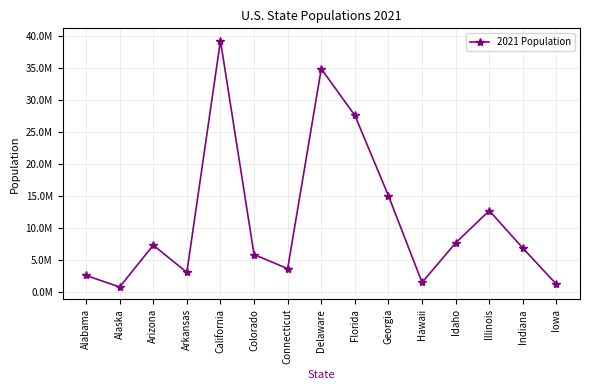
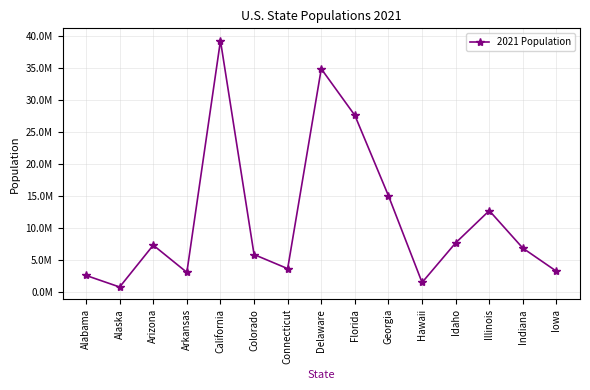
  {
    "Alabama": 3000000,
    "Alaska": 1000000,
    "Arizona": 7000000,
    "Arkansas": 3000000,
    "California": 39000000,
    "Colorado": 6000000,
    "Connecticut": 4000000,
    "Delaware": 35000000,
    "Florida": 28000000,
    "Georgia": 15000000,
    "Hawaii": 1000000,
    "Idaho": 8000000,
    "Illinois": 13000000,
    "Indiana": 7000000,
-   "Iowa": 1000000
+   "Iowa": 3000000
  }
